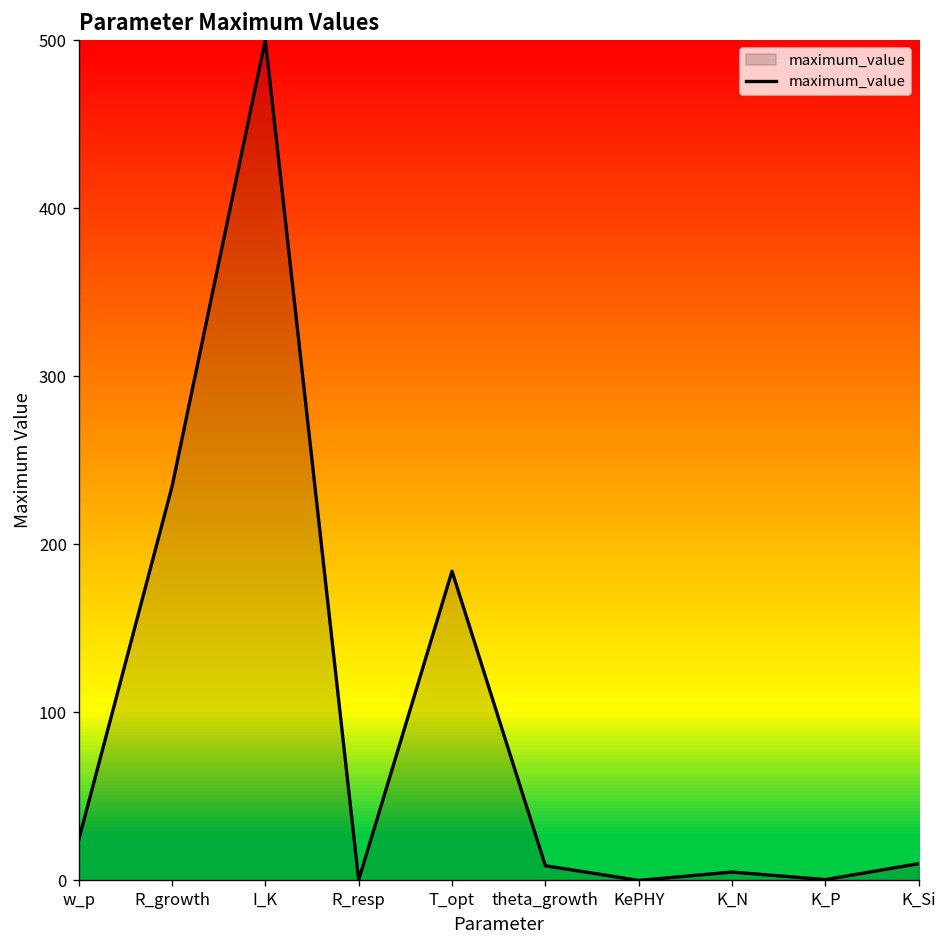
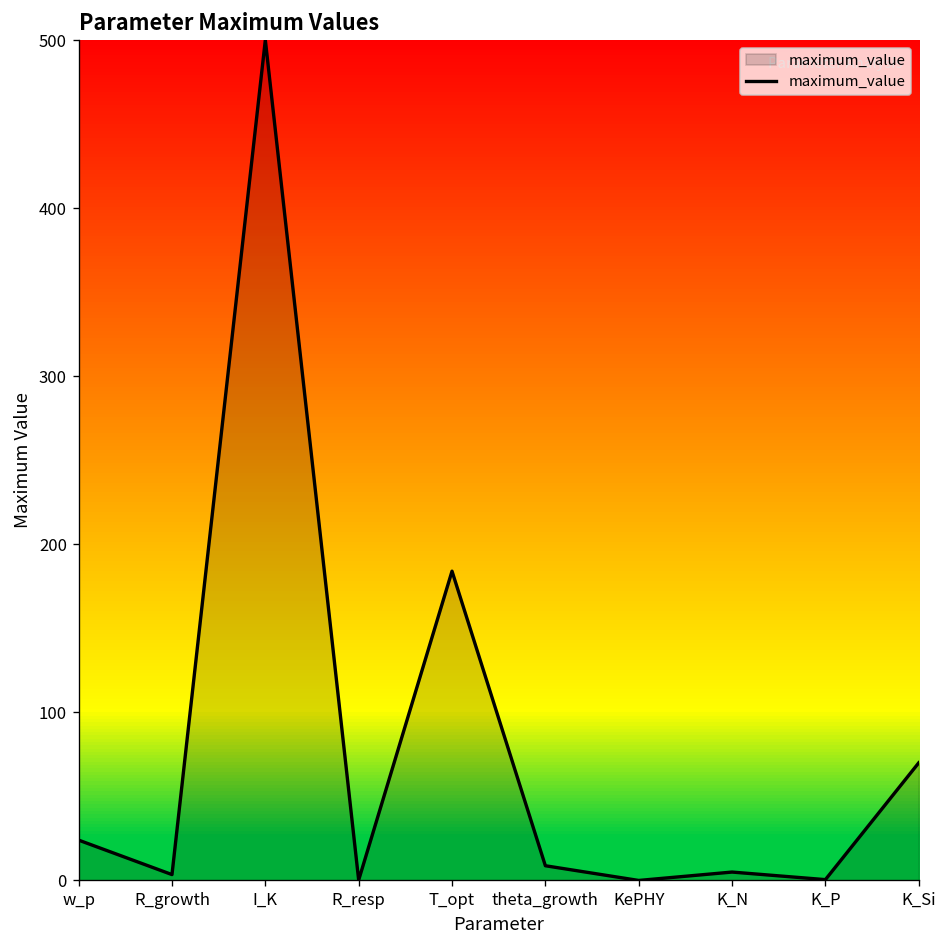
  {
    "w_p": 24,
-   "R_growth": 234,
+   "R_growth": 4,
    "I_K": 500,
    "R_resp": 0,
    "T_opt": 184,
    "theta_growth": 9,
    "KePHY": 0,
    "K_N": 5,
    "K_P": 1,
-   "K_Si": 10
+   "K_Si": 70
  }
